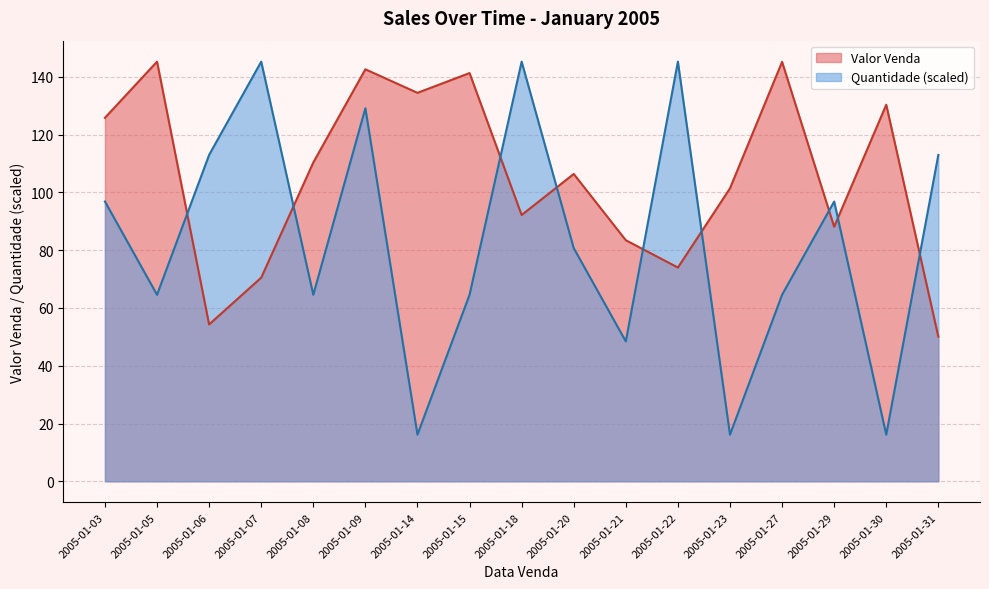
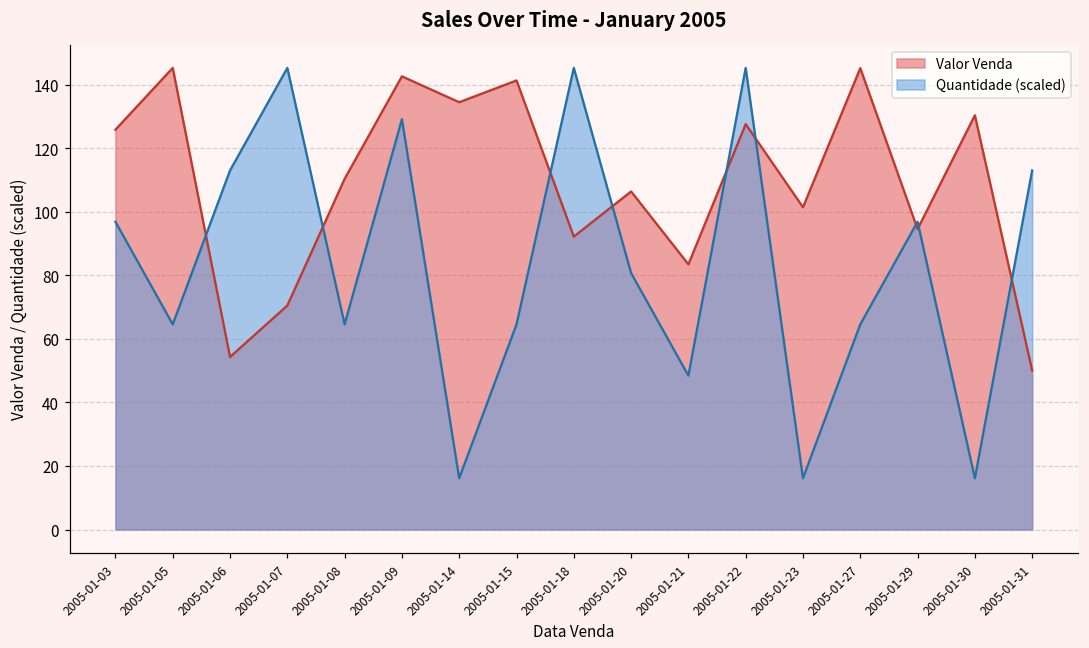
  {
    "Valor Venda": {
      "2005-01-03": 126,
      "2005-01-05": 145,
      "2005-01-06": 54,
      "2005-01-07": 70,
      "2005-01-08": 110,
      "2005-01-09": 143,
      "2005-01-14": 134,
      "2005-01-15": 141,
      "2005-01-18": 92,
      "2005-01-20": 106,
      "2005-01-21": 83,
-     "2005-01-22": 74,
+     "2005-01-22": 128,
      "2005-01-23": 101,
      "2005-01-27": 145,
-     "2005-01-29": 88,
+     "2005-01-29": 95,
      "2005-01-30": 130,
      "2005-01-31": 50
    },
    "Quantidade (scaled)": {
      "2005-01-03": 97,
      "2005-01-05": 65,
      "2005-01-06": 113,
      "2005-01-07": 145,
      "2005-01-08": 65,
      "2005-01-09": 129,
      "2005-01-14": 16,
      "2005-01-15": 65,
      "2005-01-18": 145,
      "2005-01-20": 81,
      "2005-01-21": 48,
      "2005-01-22": 145,
      "2005-01-23": 16,
      "2005-01-27": 65,
      "2005-01-29": 97,
      "2005-01-30": 16,
      "2005-01-31": 113
    }
  }
